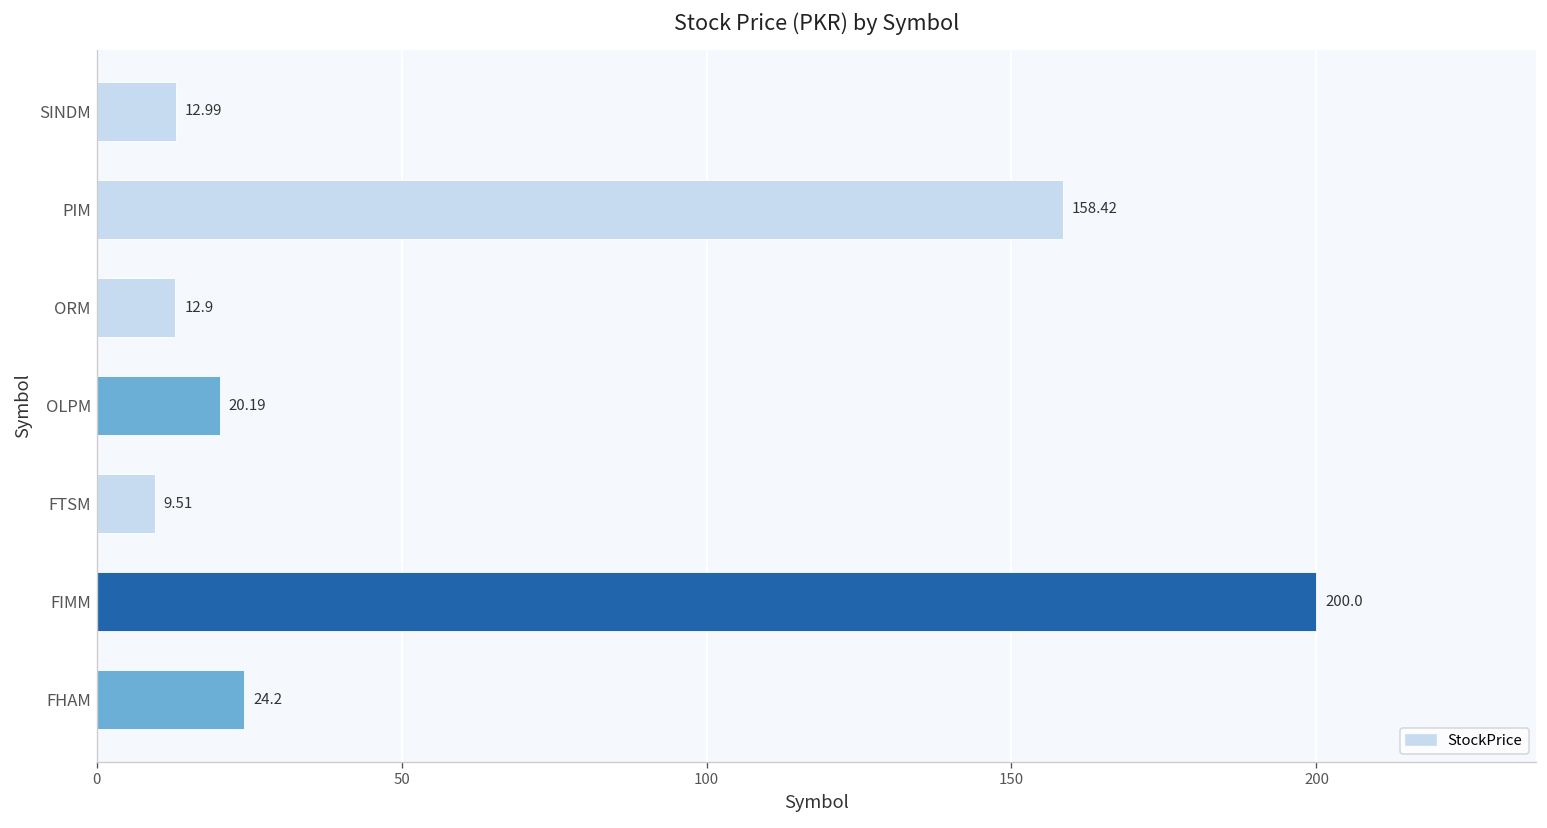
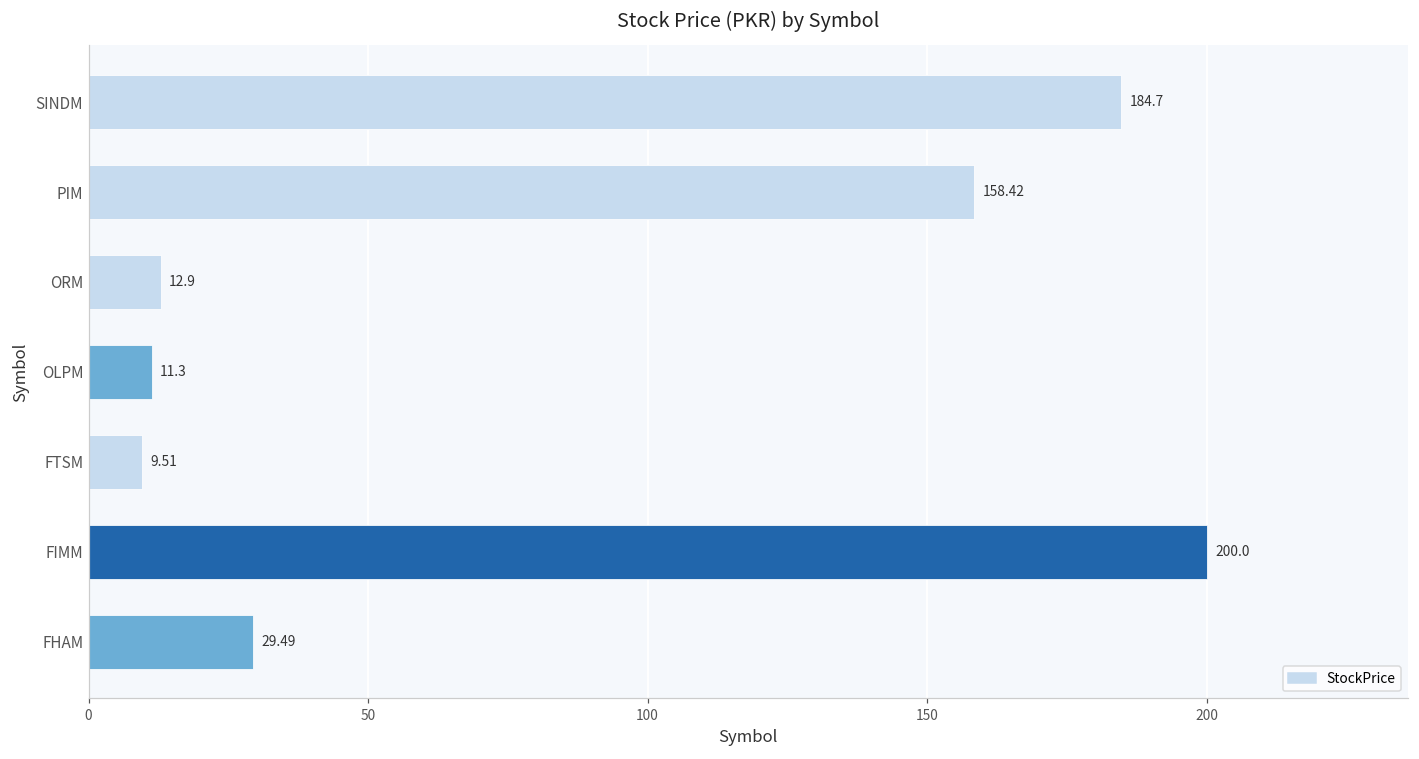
  {
-   "SINDM": 12.99,
+   "SINDM": 184.7,
    "PIM": 158.42,
    "ORM": 12.9,
-   "OLPM": 20.19,
+   "OLPM": 11.3,
    "FTSM": 9.51,
    "FIMM": 200.0,
-   "FHAM": 24.2
+   "FHAM": 29.49
  }
